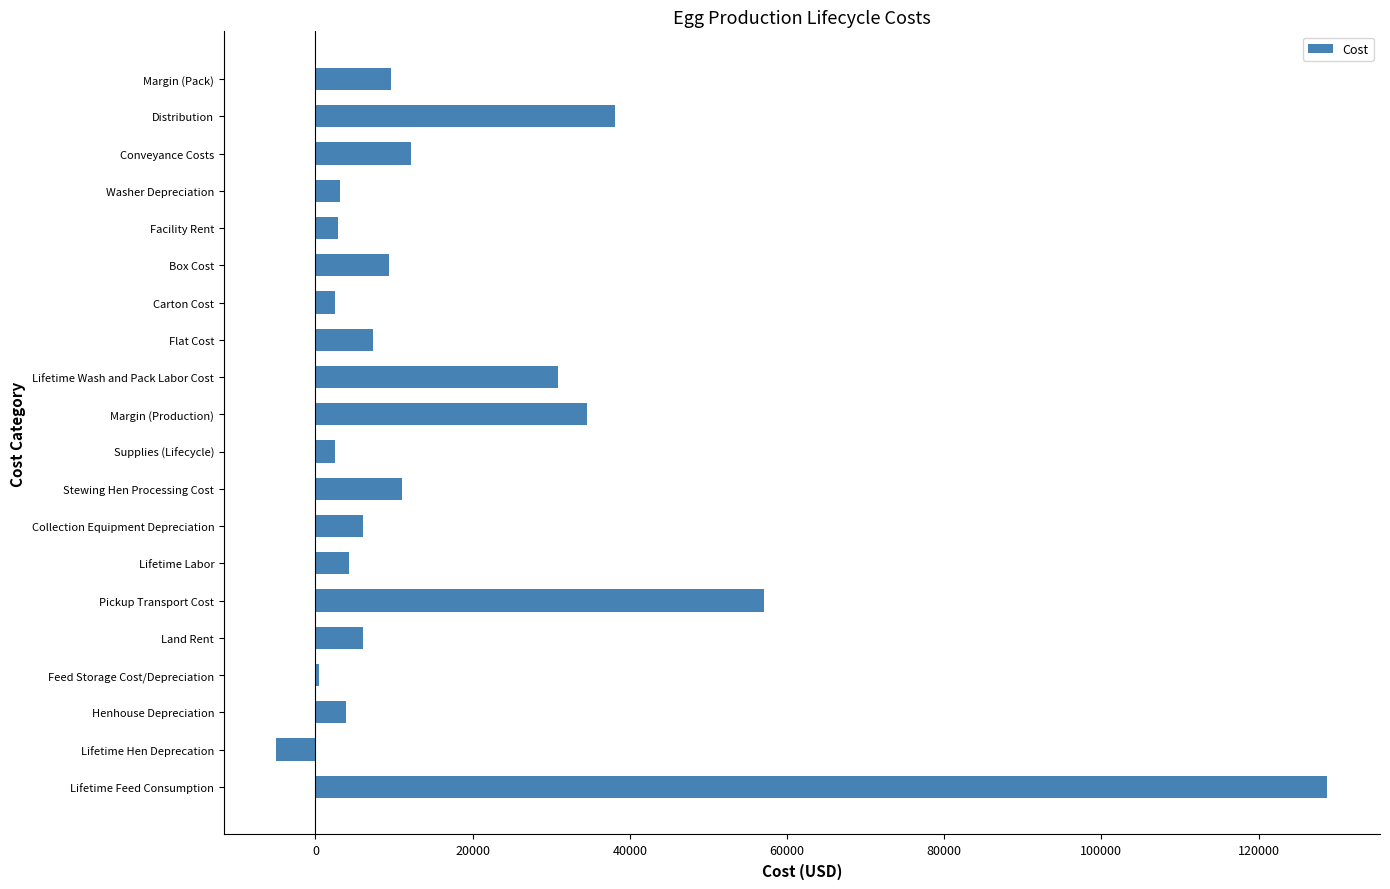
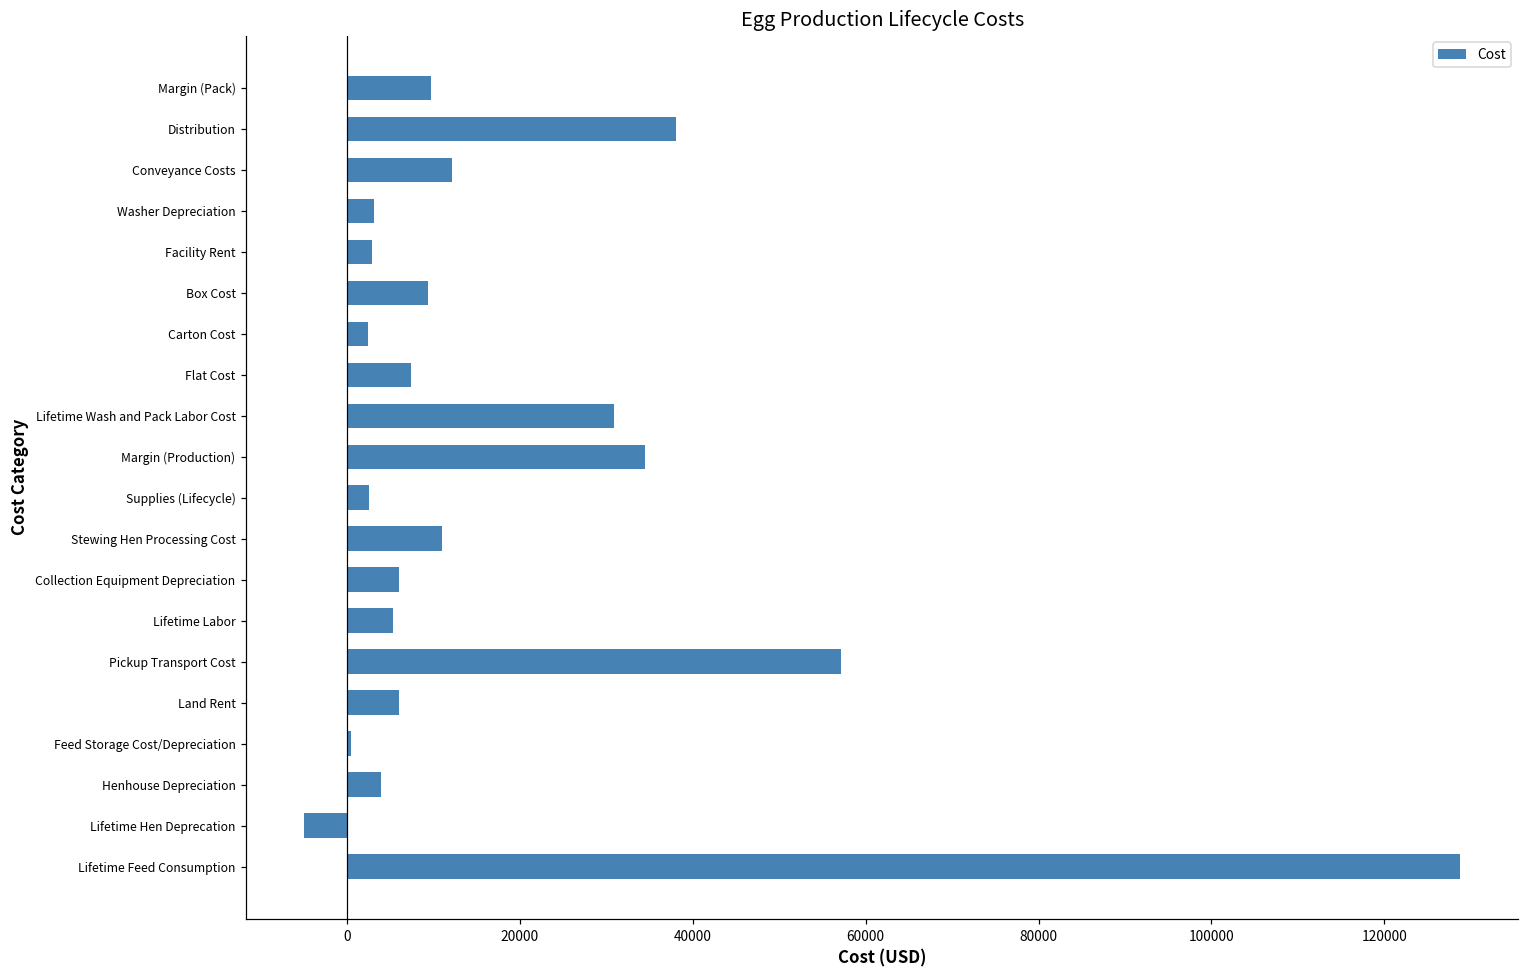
  {
    "Margin (Pack)": 10000,
    "Distribution": 38000,
    "Conveyance Costs": 12000,
    "Washer Depreciation": 3000,
    "Facility Rent": 3000,
    "Box Cost": 9000,
    "Carton Cost": 2000,
    "Flat Cost": 7000,
    "Lifetime Wash and Pack Labor Cost": 31000,
    "Margin (Production)": 34000,
    "Supplies (Lifecycle)": 3000,
    "Stewing Hen Processing Cost": 11000,
    "Collection Equipment Depreciation": 6000,
-   "Lifetime Labor": 4000,
+   "Lifetime Labor": 5000,
    "Pickup Transport Cost": 57000,
    "Land Rent": 6000,
    "Feed Storage Cost/Depreciation": 1000,
    "Henhouse Depreciation": 4000,
    "Lifetime Hen Deprecation": -5000,
    "Lifetime Feed Consumption": 129000
  }
